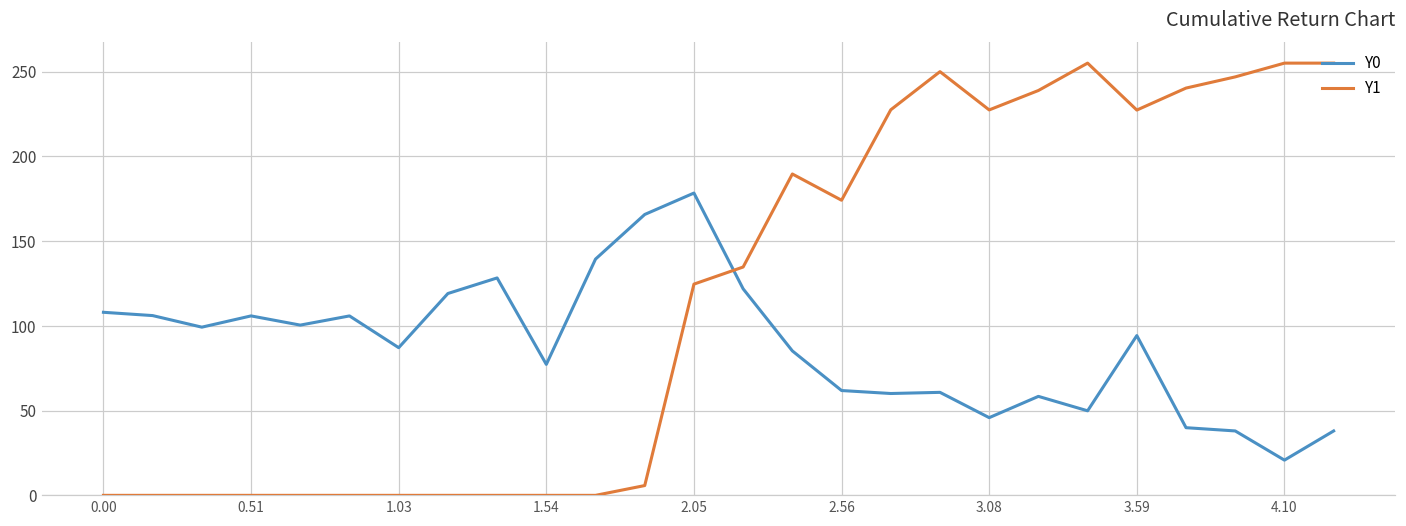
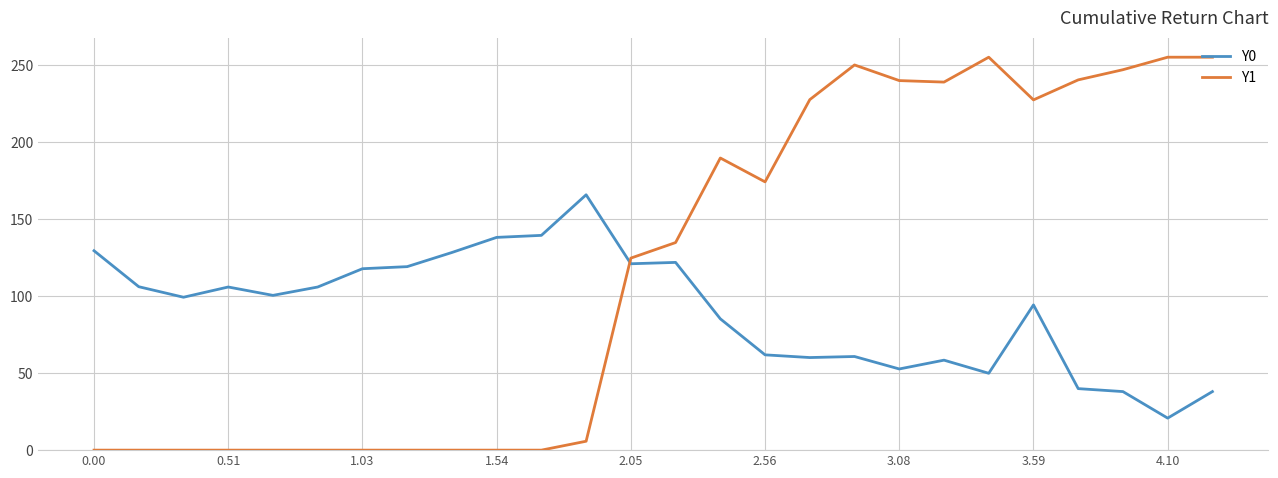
  {
    "Y0": {
-     "0.00": 108,
+     "0.00": 129,
      "0.51": 106,
-     "1.03": 87,
-     "1.54": 77,
-     "2.05": 178,
+     "1.03": 118,
+     "1.54": 138,
+     "2.05": 121,
      "2.56": 62,
-     "3.08": 46,
+     "3.08": 53,
      "3.59": 94,
      "4.10": 21
    },
    "Y1": {
      "0.00": 0,
      "0.51": 0,
      "1.03": 0,
      "1.54": 0,
      "2.05": 125,
      "2.56": 174,
-     "3.08": 227,
+     "3.08": 240,
      "3.59": 227,
      "4.10": 255
    }
  }
